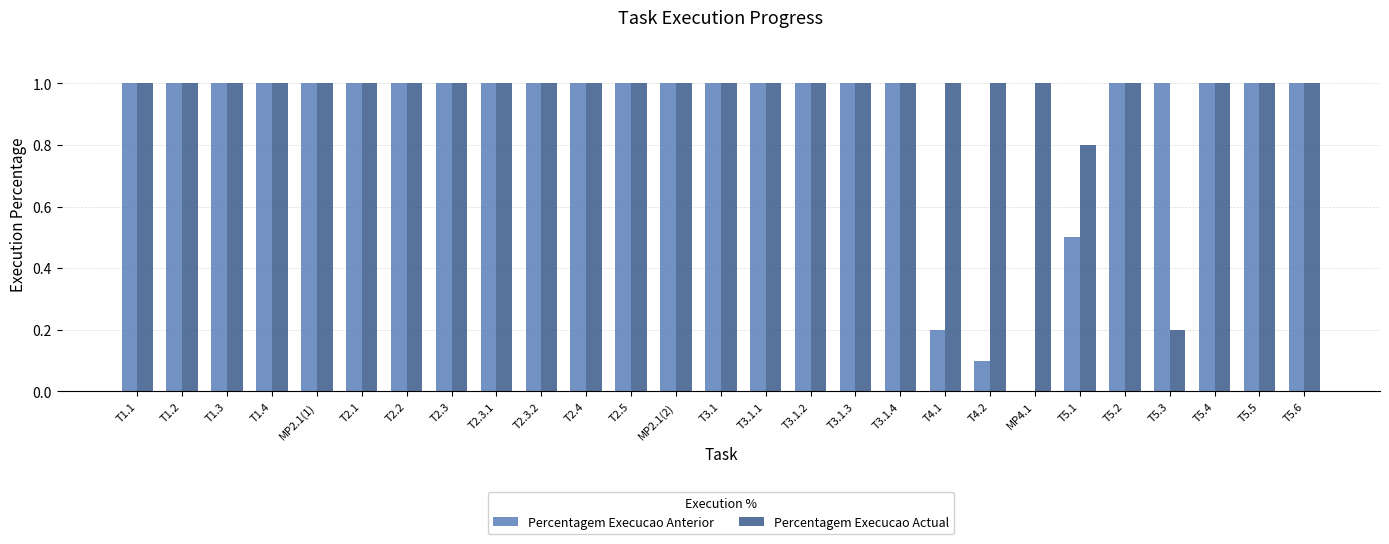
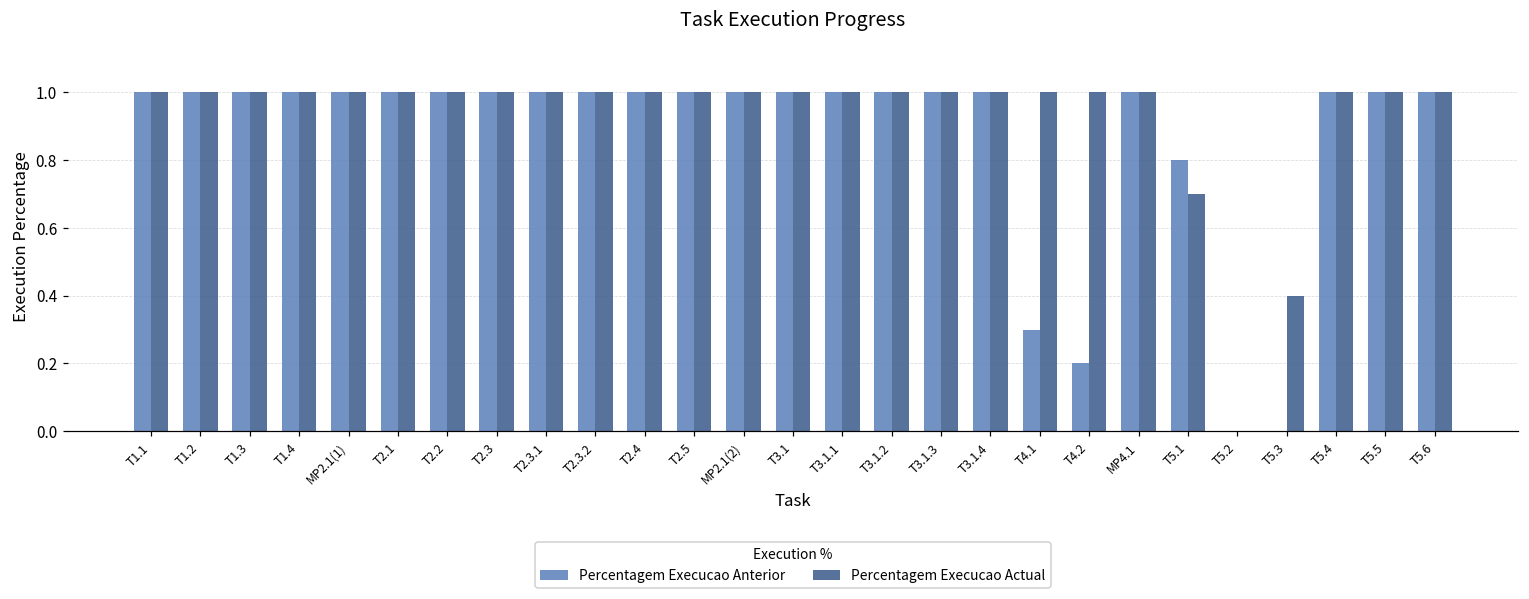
  {
    "Percentagem Execucao Anterior": {
      "T1.1": 1.0,
      "T1.2": 1.0,
      "T1.3": 1.0,
      "T1.4": 1.0,
      "MP2.1(1)": 1.0,
      "T2.1": 1.0,
      "T2.2": 1.0,
      "T2.3": 1.0,
      "T2.3.1": 1.0,
      "T2.3.2": 1.0,
      "T2.4": 1.0,
      "T2.5": 1.0,
      "MP2.1(2)": 1.0,
      "T3.1": 1.0,
      "T3.1.1": 1.0,
      "T3.1.2": 1.0,
      "T3.1.3": 1.0,
      "T3.1.4": 1.0,
-     "T4.1": 0.2,
-     "T4.2": 0.1,
-     "MP4.1": 0,
-     "T5.1": 0.5,
-     "T5.2": 1,
-     "T5.3": 1,
+     "T4.1": 0.3,
+     "T4.2": 0.2,
+     "MP4.1": 1,
+     "T5.1": 0.8,
+     "T5.2": 0,
+     "T5.3": 0,
      "T5.4": 1.0,
      "T5.5": 1.0,
      "T5.6": 1.0
    },
    "Percentagem Execucao Actual": {
      "T1.1": 1.0,
      "T1.2": 1.0,
      "T1.3": 1.0,
      "T1.4": 1.0,
      "MP2.1(1)": 1.0,
      "T2.1": 1.0,
      "T2.2": 1.0,
      "T2.3": 1.0,
      "T2.3.1": 1.0,
      "T2.3.2": 1.0,
      "T2.4": 1.0,
      "T2.5": 1.0,
      "MP2.1(2)": 1.0,
      "T3.1": 1.0,
      "T3.1.1": 1.0,
      "T3.1.2": 1.0,
      "T3.1.3": 1.0,
      "T3.1.4": 1.0,
      "T4.1": 1.0,
      "T4.2": 1.0,
      "MP4.1": 1.0,
-     "T5.1": 0.8,
-     "T5.2": 1,
-     "T5.3": 0.2,
+     "T5.1": 0.7,
+     "T5.2": 0,
+     "T5.3": 0.4,
      "T5.4": 1.0,
      "T5.5": 1.0,
      "T5.6": 1.0
    }
  }
